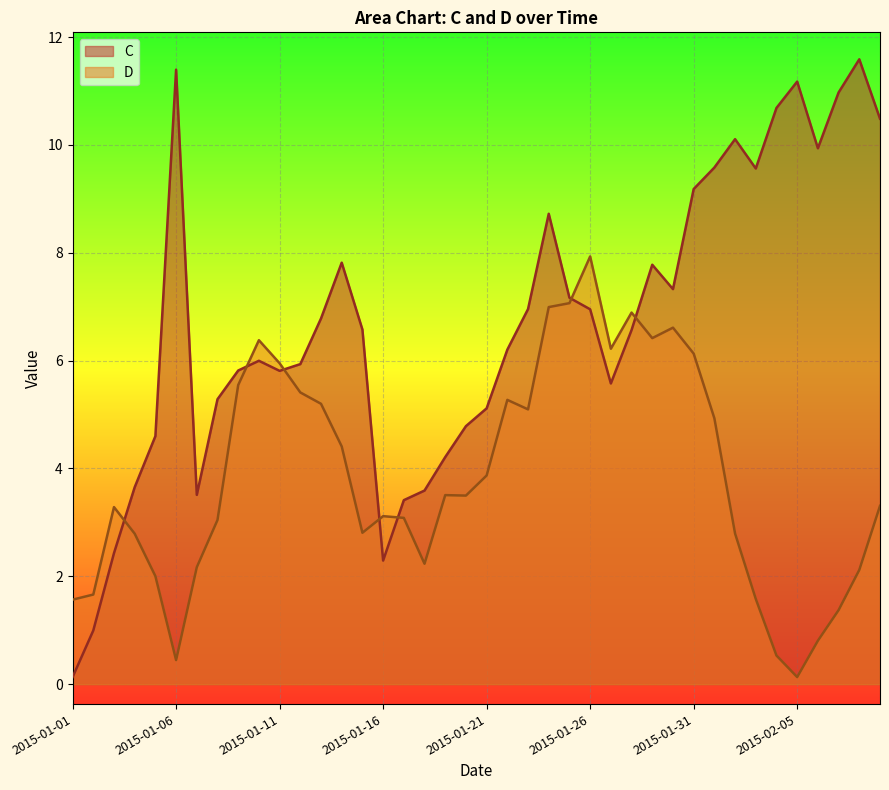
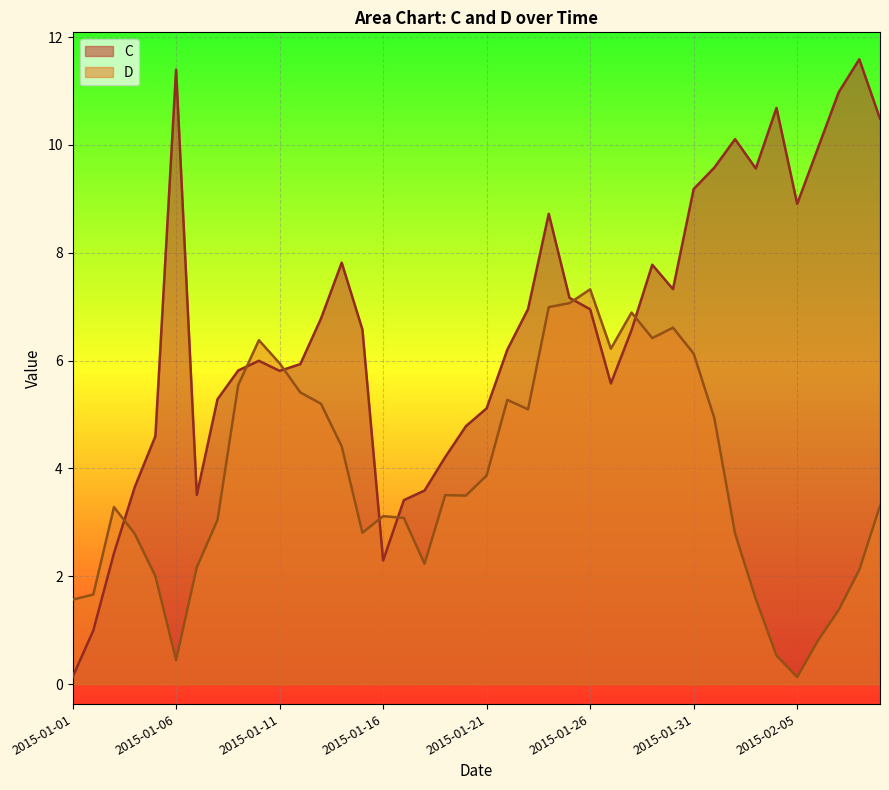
  {
    "C": {
      "2015-01-01": 0.1,
      "2015-01-06": 11.4,
      "2015-01-11": 5.8,
      "2015-01-16": 2.3,
      "2015-01-21": 5.1,
      "2015-01-26": 7.0,
      "2015-01-31": 9.2,
-     "2015-02-05": 11.2
+     "2015-02-05": 8.9
    },
    "D": {
      "2015-01-01": 1.6,
      "2015-01-06": 0.4,
      "2015-01-11": 6.0,
      "2015-01-16": 3.1,
      "2015-01-21": 3.9,
-     "2015-01-26": 7.9,
+     "2015-01-26": 7.3,
      "2015-01-31": 6.1,
      "2015-02-05": 0.1
    }
  }
